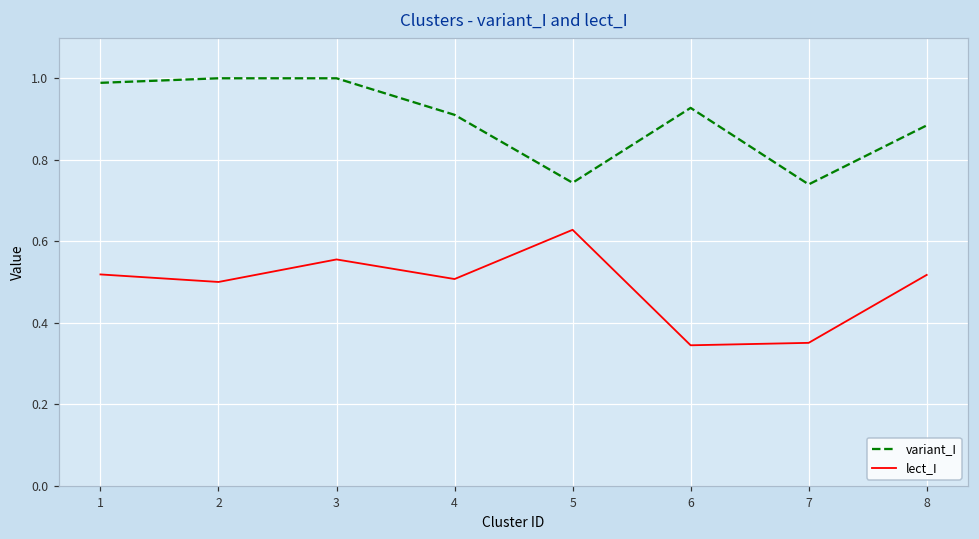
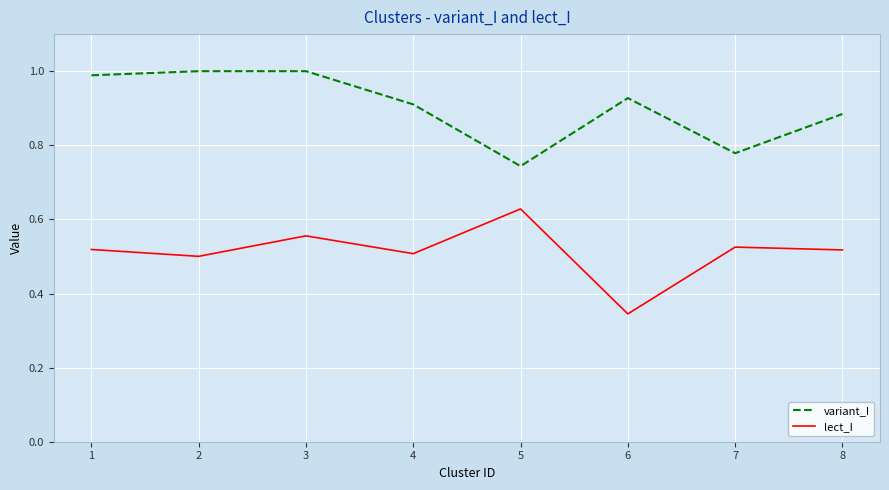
  {
    "variant_I": {
      "1": 0.99,
      "2": 1.00,
      "3": 1.00,
      "4": 0.91,
      "5": 0.74,
      "6": 0.93,
-     "7": 0.74,
+     "7": 0.78,
      "8": 0.88
    },
    "lect_I": {
      "1": 0.52,
      "2": 0.50,
      "3": 0.56,
      "4": 0.51,
      "5": 0.63,
      "6": 0.34,
-     "7": 0.35,
+     "7": 0.53,
      "8": 0.52
    }
  }
